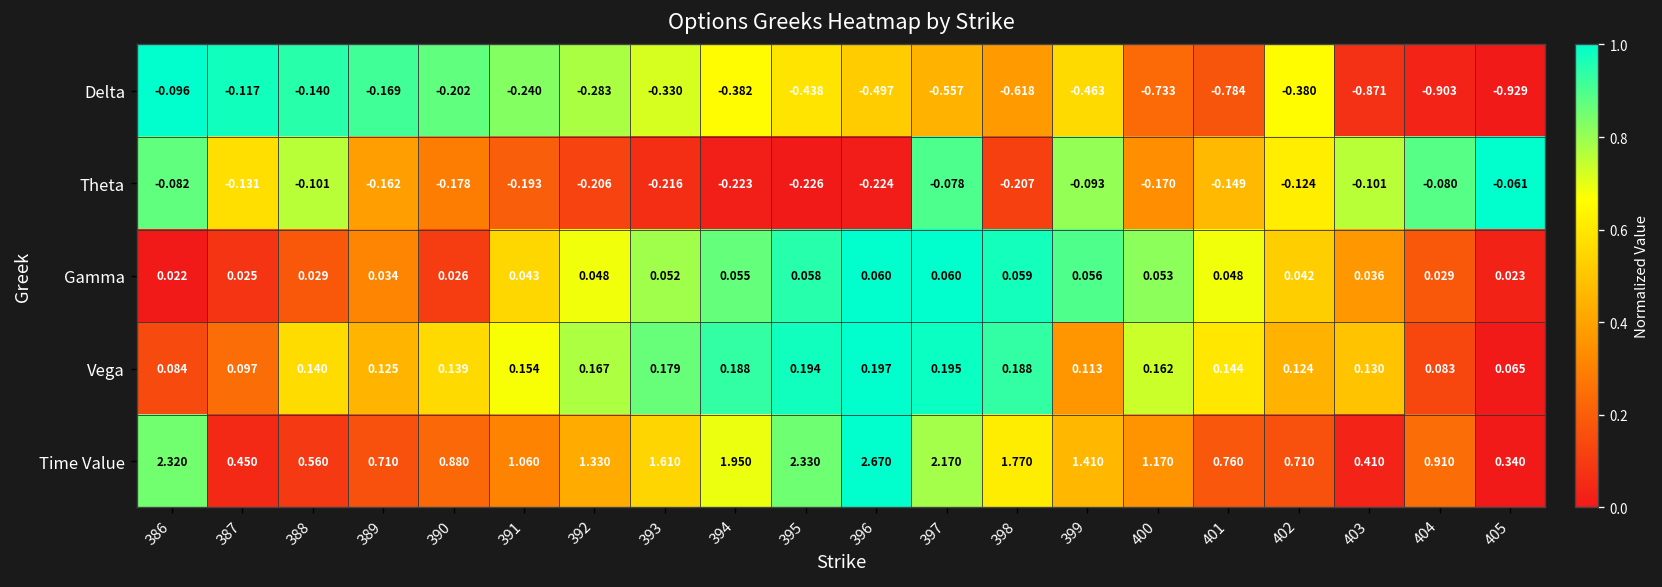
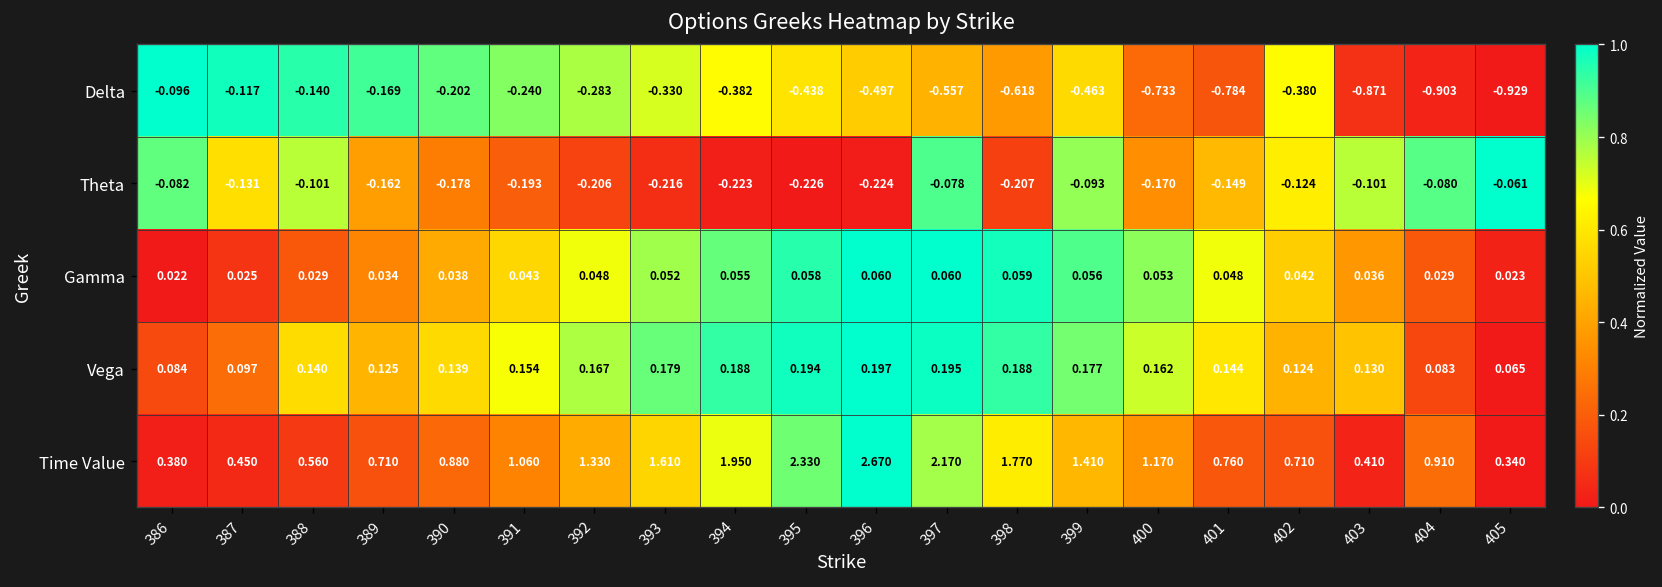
  {
    "Delta": {
      "386": -0.096,
      "387": -0.117,
      "388": -0.140,
      "389": -0.169,
      "390": -0.202,
      "391": -0.240,
      "392": -0.283,
      "393": -0.330,
      "394": -0.382,
      "395": -0.438,
      "396": -0.497,
      "397": -0.557,
      "398": -0.618,
      "399": -0.463,
      "400": -0.733,
      "401": -0.784,
      "402": -0.380,
      "403": -0.871,
      "404": -0.903,
      "405": -0.929
    },
    "Theta": {
      "386": -0.082,
      "387": -0.131,
      "388": -0.101,
      "389": -0.162,
      "390": -0.178,
      "391": -0.193,
      "392": -0.206,
      "393": -0.216,
      "394": -0.223,
      "395": -0.226,
      "396": -0.224,
      "397": -0.078,
      "398": -0.207,
      "399": -0.093,
      "400": -0.170,
      "401": -0.149,
      "402": -0.124,
      "403": -0.101,
      "404": -0.080,
      "405": -0.061
    },
    "Gamma": {
      "386": 0.022,
      "387": 0.025,
      "388": 0.029,
      "389": 0.034,
-     "390": 0.026,
+     "390": 0.038,
      "391": 0.043,
      "392": 0.048,
      "393": 0.052,
      "394": 0.055,
      "395": 0.058,
      "396": 0.060,
      "397": 0.060,
      "398": 0.059,
      "399": 0.056,
      "400": 0.053,
      "401": 0.048,
      "402": 0.042,
      "403": 0.036,
      "404": 0.029,
      "405": 0.023
    },
    "Vega": {
      "386": 0.084,
      "387": 0.097,
      "388": 0.140,
      "389": 0.125,
      "390": 0.139,
      "391": 0.154,
      "392": 0.167,
      "393": 0.179,
      "394": 0.188,
      "395": 0.194,
      "396": 0.197,
      "397": 0.195,
      "398": 0.188,
-     "399": 0.113,
+     "399": 0.177,
      "400": 0.162,
      "401": 0.144,
      "402": 0.124,
      "403": 0.130,
      "404": 0.083,
      "405": 0.065
    },
    "Time Value": {
-     "386": 2.320,
+     "386": 0.380,
      "387": 0.450,
      "388": 0.560,
      "389": 0.710,
      "390": 0.880,
      "391": 1.060,
      "392": 1.330,
      "393": 1.610,
      "394": 1.950,
      "395": 2.330,
      "396": 2.670,
      "397": 2.170,
      "398": 1.770,
      "399": 1.410,
      "400": 1.170,
      "401": 0.760,
      "402": 0.710,
      "403": 0.410,
      "404": 0.910,
      "405": 0.340
    }
  }
